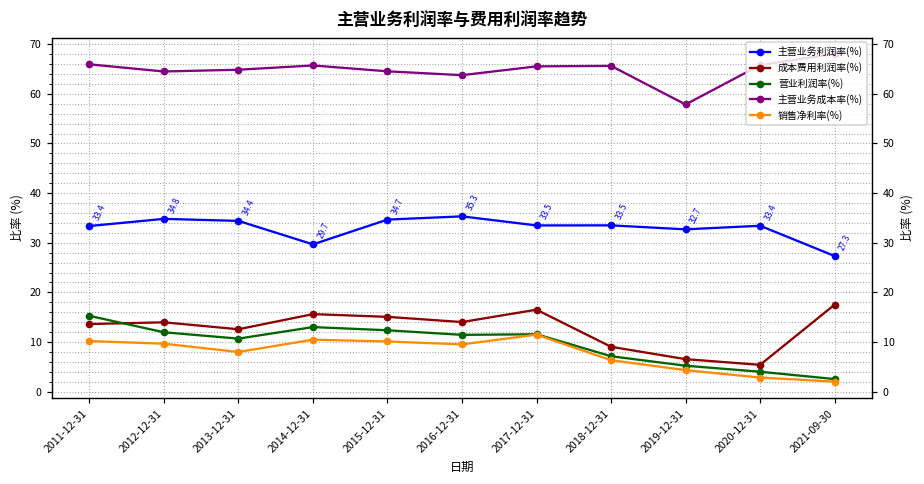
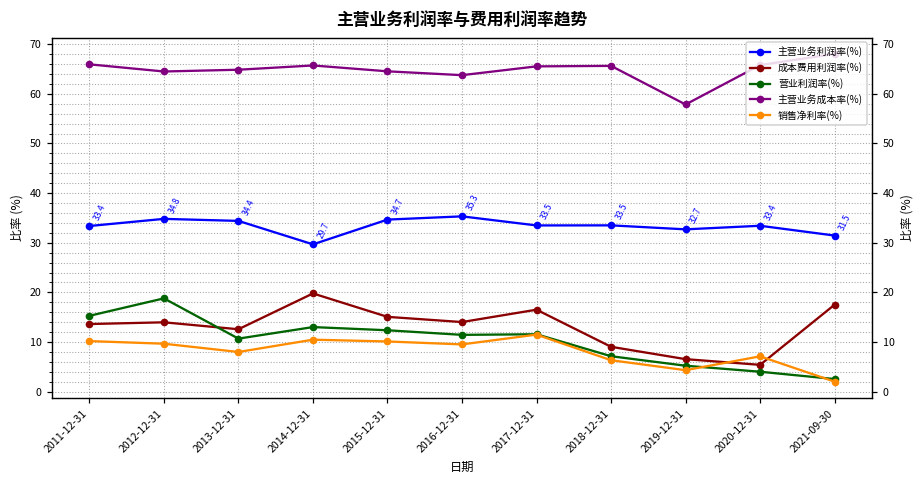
  {
    "主营业务利润率(%)": {
      "2011-12-31": 33.4,
      "2012-12-31": 34.8,
      "2013-12-31": 34.4,
      "2014-12-31": 29.7,
      "2015-12-31": 34.7,
      "2016-12-31": 35.3,
      "2017-12-31": 33.5,
      "2018-12-31": 33.5,
      "2019-12-31": 32.7,
      "2020-12-31": 33.4,
-     "2021-09-30": 27.3
+     "2021-09-30": 31.5
    },
    "成本费用利润率(%)": {
      "2011-12-31": 14,
      "2012-12-31": 14,
      "2013-12-31": 13,
-     "2014-12-31": 16,
+     "2014-12-31": 20,
      "2015-12-31": 15,
      "2016-12-31": 14,
      "2017-12-31": 17,
      "2018-12-31": 9,
      "2019-12-31": 7,
      "2020-12-31": 5,
      "2021-09-30": 18
    },
    "营业利润率(%)": {
      "2011-12-31": 15,
-     "2012-12-31": 12,
+     "2012-12-31": 19,
      "2013-12-31": 11,
      "2014-12-31": 13,
      "2015-12-31": 12,
      "2016-12-31": 11,
      "2018-12-31": 7,
      "2019-12-31": 5,
      "2020-12-31": 4
    },
    "主营业务成本率(%)": {
      "2011-12-31": 66,
      "2012-12-31": 65,
      "2013-12-31": 65,
      "2014-12-31": 66,
      "2015-12-31": 65,
      "2016-12-31": 64,
      "2017-12-31": 66,
      "2018-12-31": 66,
      "2019-12-31": 58
    },
    "销售净利率(%)": {
      "2011-12-31": 10,
      "2012-12-31": 10,
      "2013-12-31": 8,
      "2014-12-31": 10,
      "2015-12-31": 10,
      "2016-12-31": 10,
      "2018-12-31": 6,
      "2019-12-31": 4,
-     "2020-12-31": 3
+     "2020-12-31": 7
    }
  }
